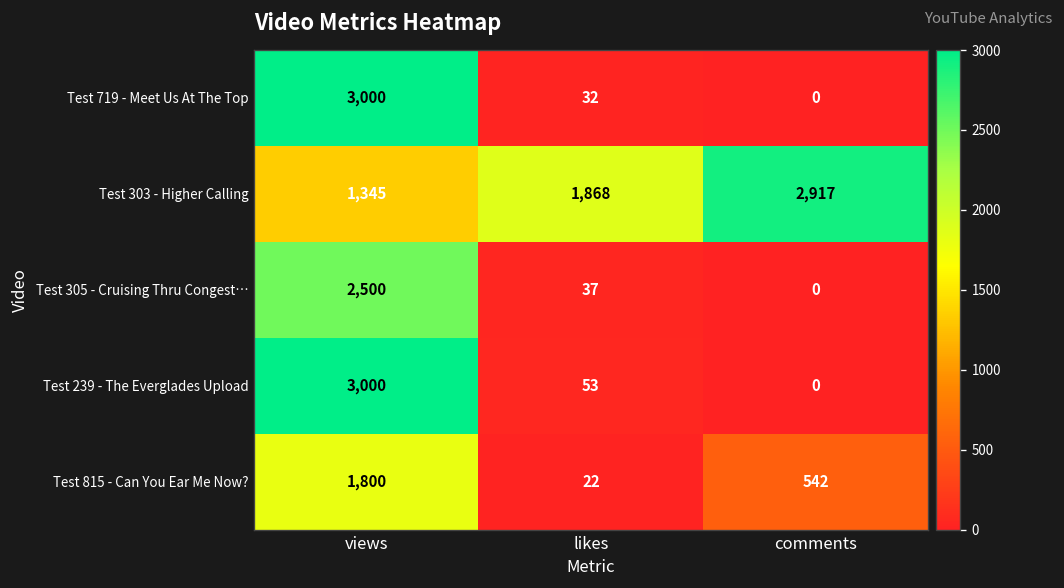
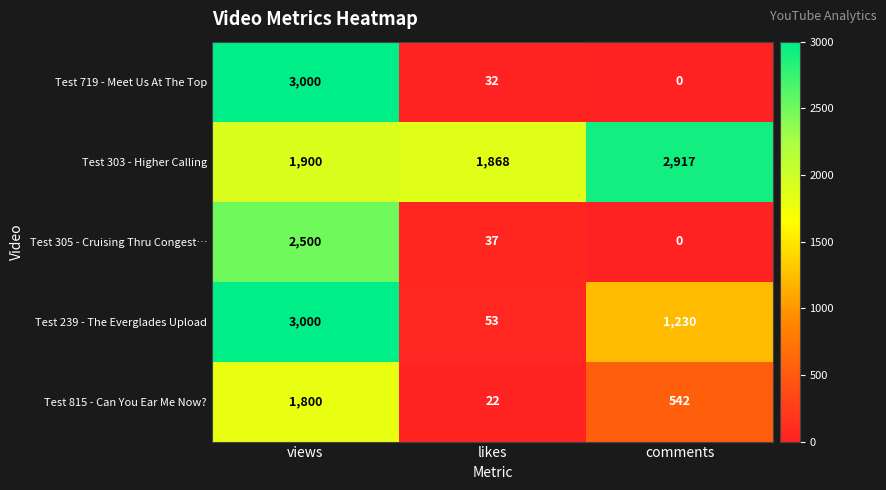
  {
    "Test 719 - Meet Us At The Top": {
      "views": "3,000",
      "likes": "32",
      "comments": "0"
    },
    "Test 303 - Higher Calling": {
-     "views": "1,345",
+     "views": "1,900",
      "likes": "1,868",
      "comments": "2,917"
    },
    "Test 305 - Cruising Thru Congest…": {
      "views": "2,500",
      "likes": "37",
      "comments": "0"
    },
    "Test 239 - The Everglades Upload": {
      "views": "3,000",
      "likes": "53",
-     "comments": "0"
+     "comments": "1,230"
    },
    "Test 815 - Can You Ear Me Now?": {
      "views": "1,800",
      "likes": "22",
      "comments": "542"
    }
  }
